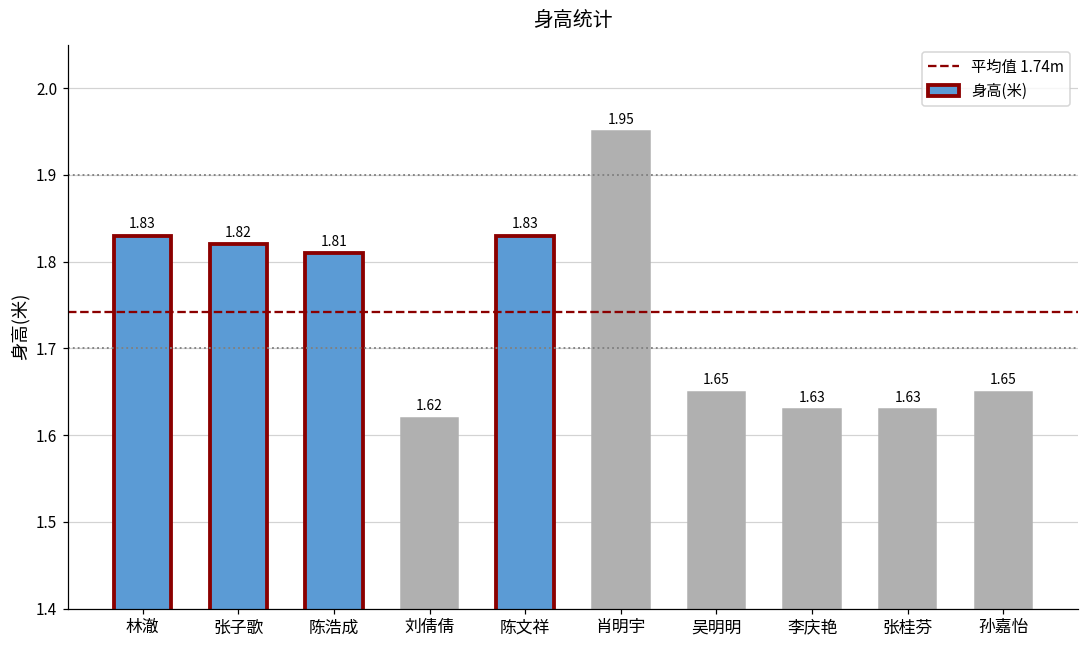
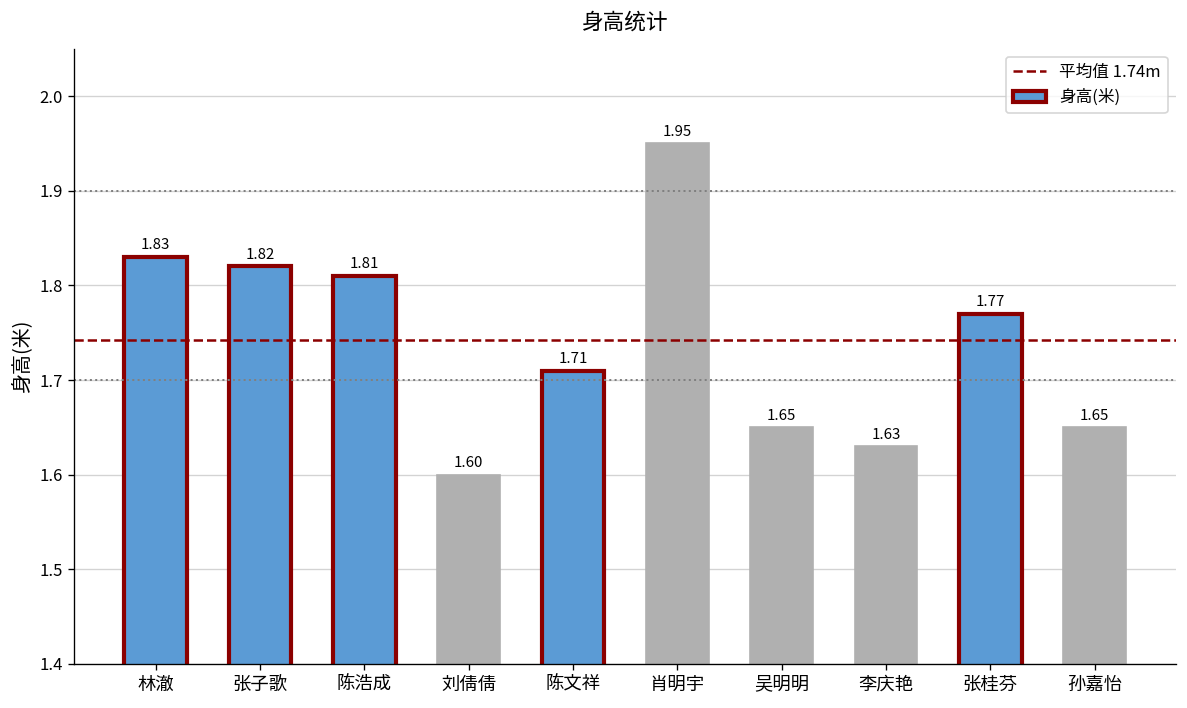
  {
    "林澈": 1.83,
    "张子歌": 1.82,
    "陈浩成": 1.81,
-   "刘倩倩": 1.62,
-   "陈文祥": 1.83,
+   "刘倩倩": 1.60,
+   "陈文祥": 1.71,
    "肖明宇": 1.95,
    "吴明明": 1.65,
    "李庆艳": 1.63,
-   "张桂芬": 1.63,
+   "张桂芬": 1.77,
    "孙嘉怡": 1.65
  }
